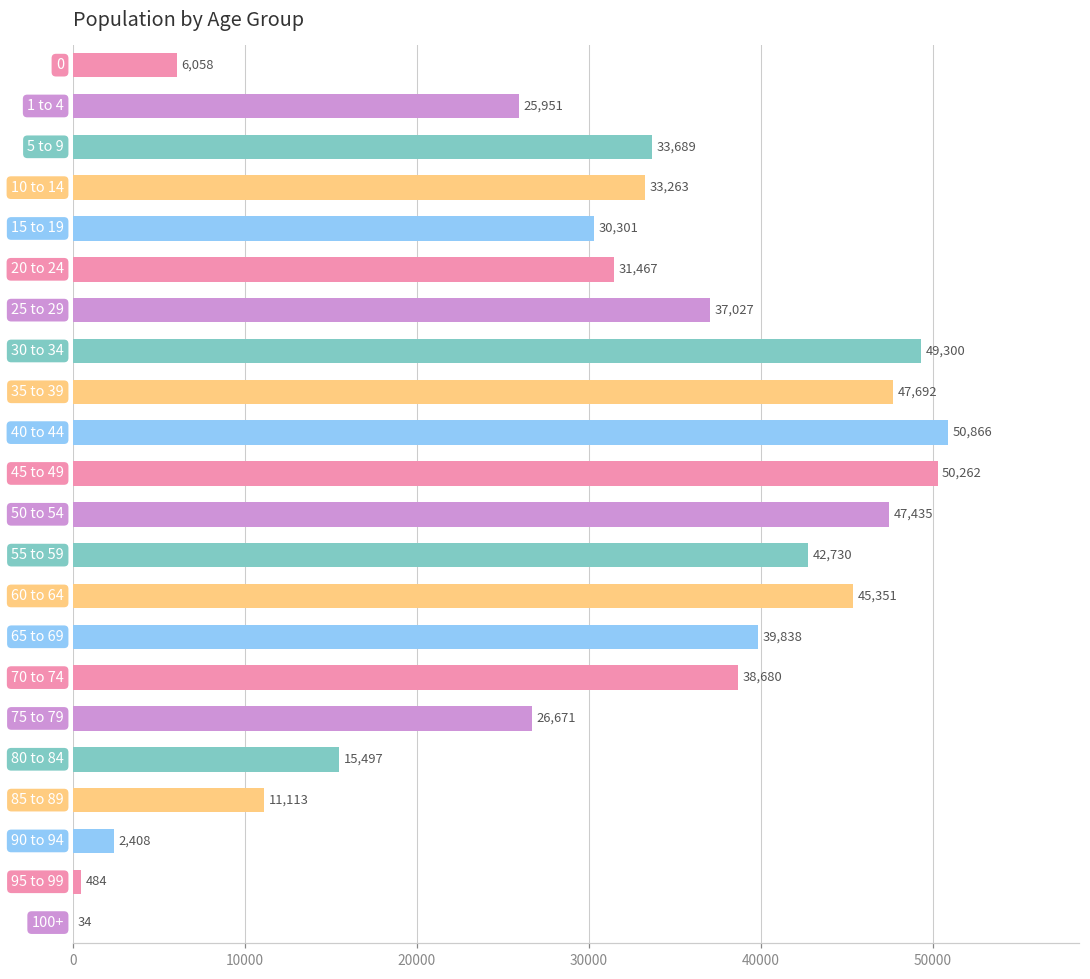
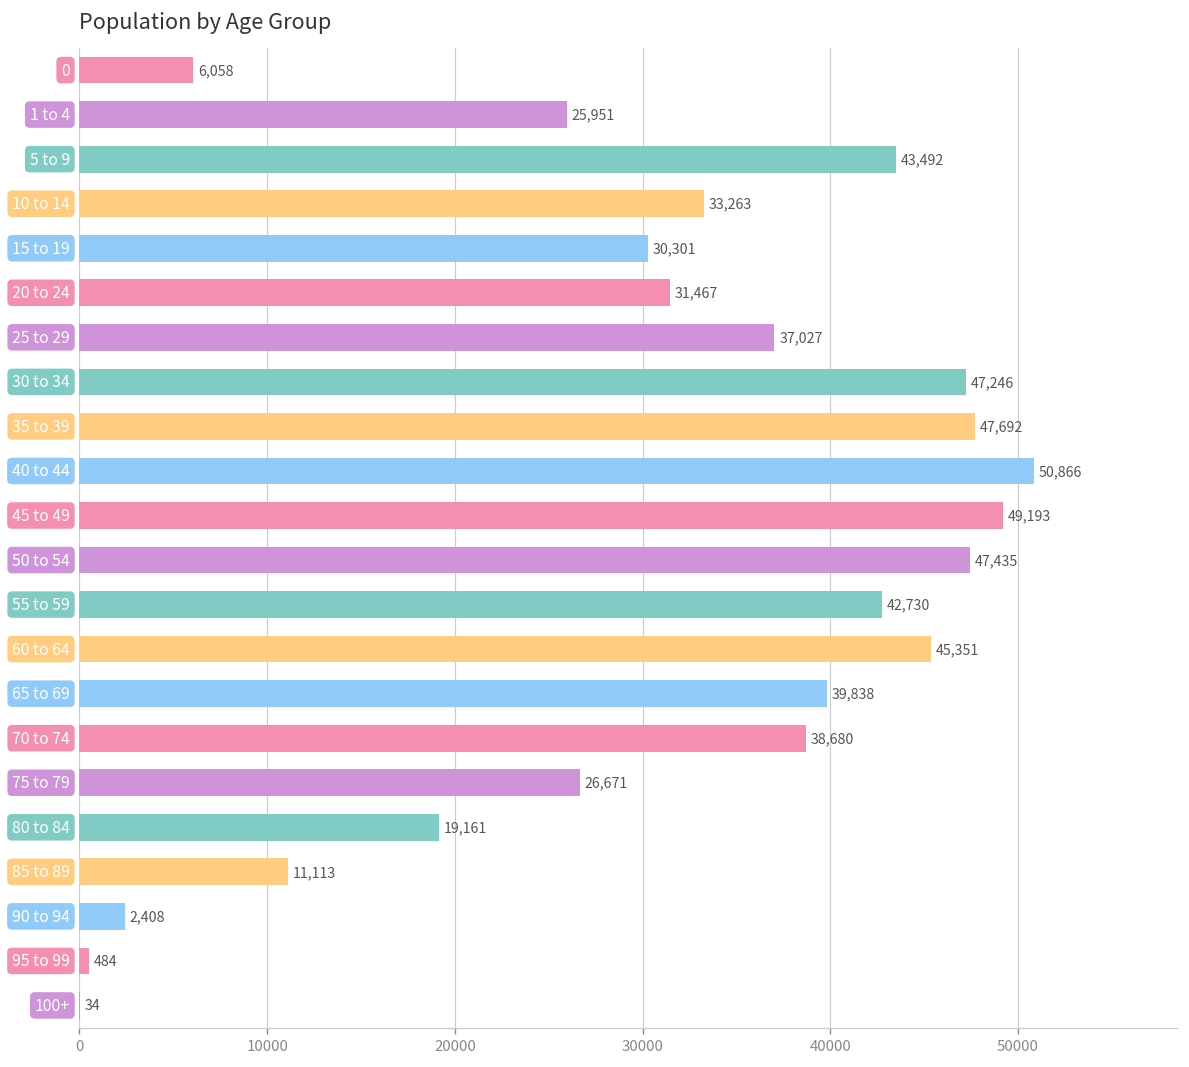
  {
    "0": "6,058",
    "1 to 4": "25,951",
-   "5 to 9": "33,689",
+   "5 to 9": "43,492",
    "10 to 14": "33,263",
    "15 to 19": "30,301",
    "20 to 24": "31,467",
    "25 to 29": "37,027",
-   "30 to 34": "49,300",
+   "30 to 34": "47,246",
    "35 to 39": "47,692",
    "40 to 44": "50,866",
-   "45 to 49": "50,262",
+   "45 to 49": "49,193",
    "50 to 54": "47,435",
    "55 to 59": "42,730",
    "60 to 64": "45,351",
    "65 to 69": "39,838",
    "70 to 74": "38,680",
    "75 to 79": "26,671",
-   "80 to 84": "15,497",
+   "80 to 84": "19,161",
    "85 to 89": "11,113",
    "90 to 94": "2,408",
    "95 to 99": "484",
    "100+": "34"
  }
